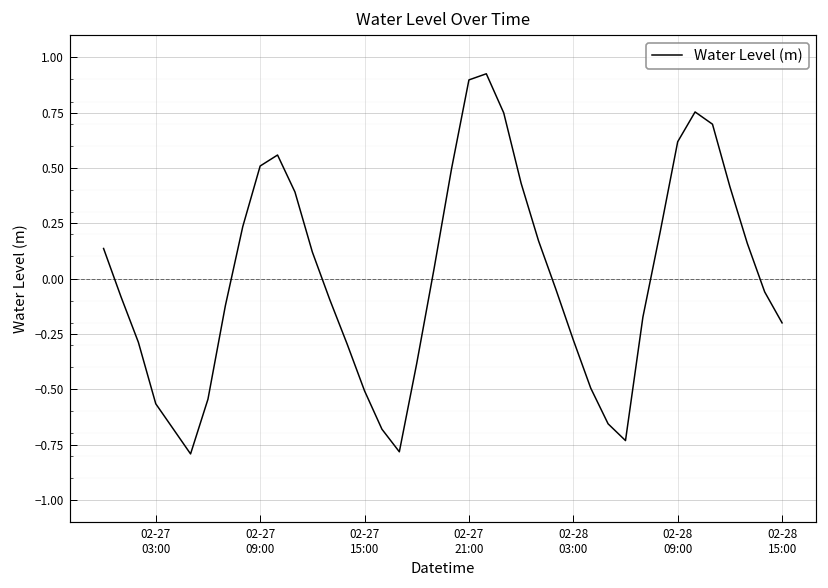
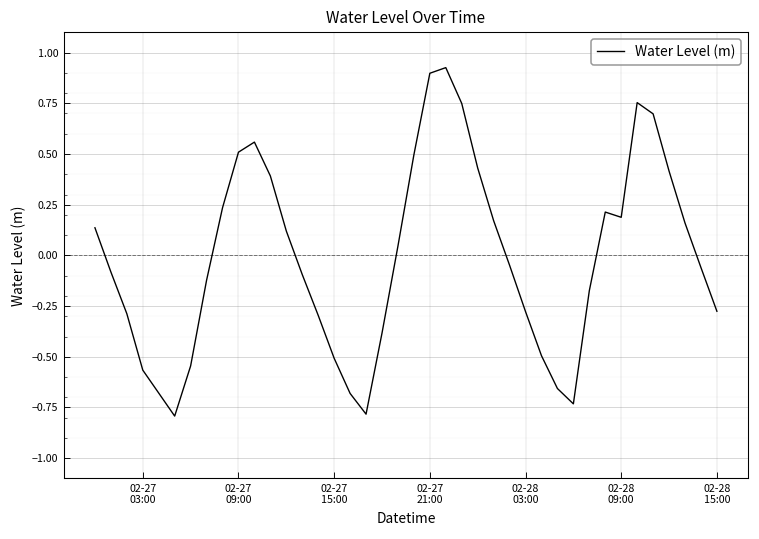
  {
    "02-27 03:00": -0.57,
    "02-27 09:00": 0.51,
    "02-27 15:00": -0.51,
    "02-27 21:00": 0.90,
    "02-28 03:00": -0.28,
-   "02-28 09:00": 0.62,
-   "02-28 15:00": -0.20
+   "02-28 09:00": 0.19,
+   "02-28 15:00": -0.28
  }
